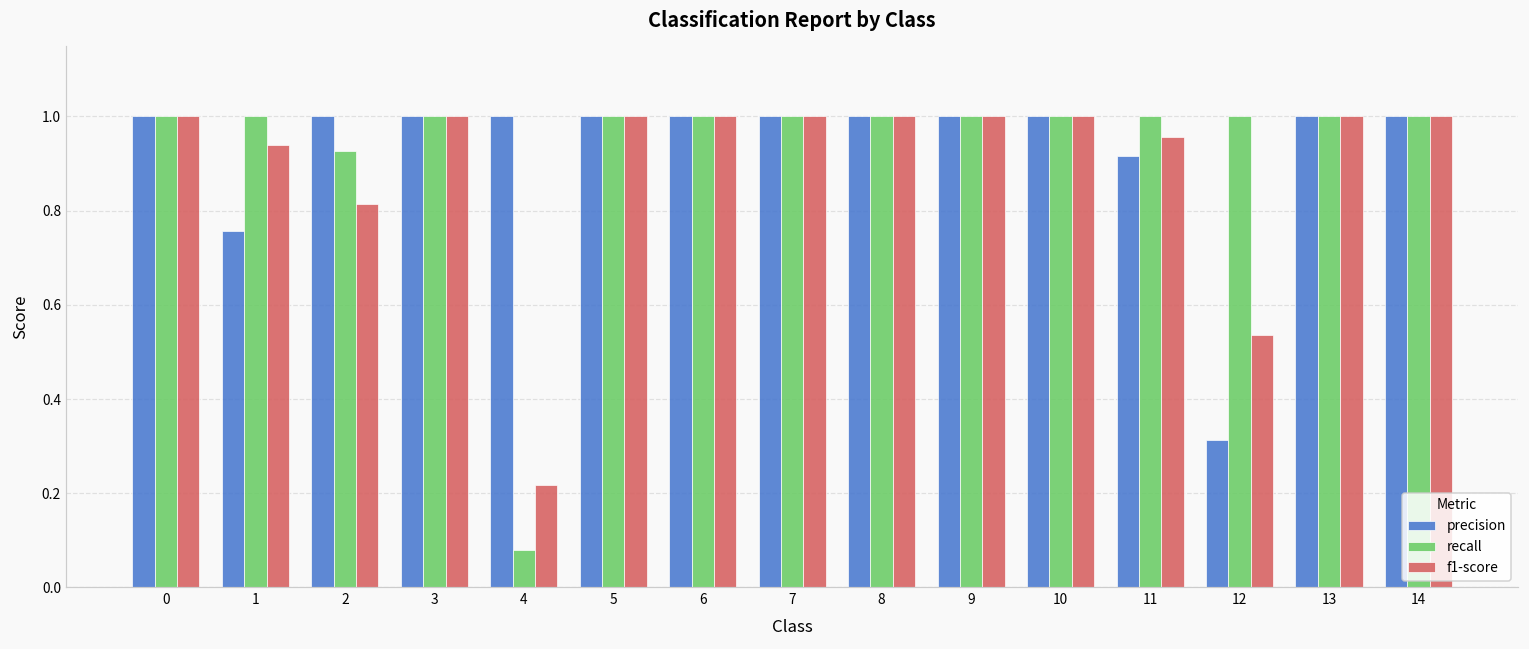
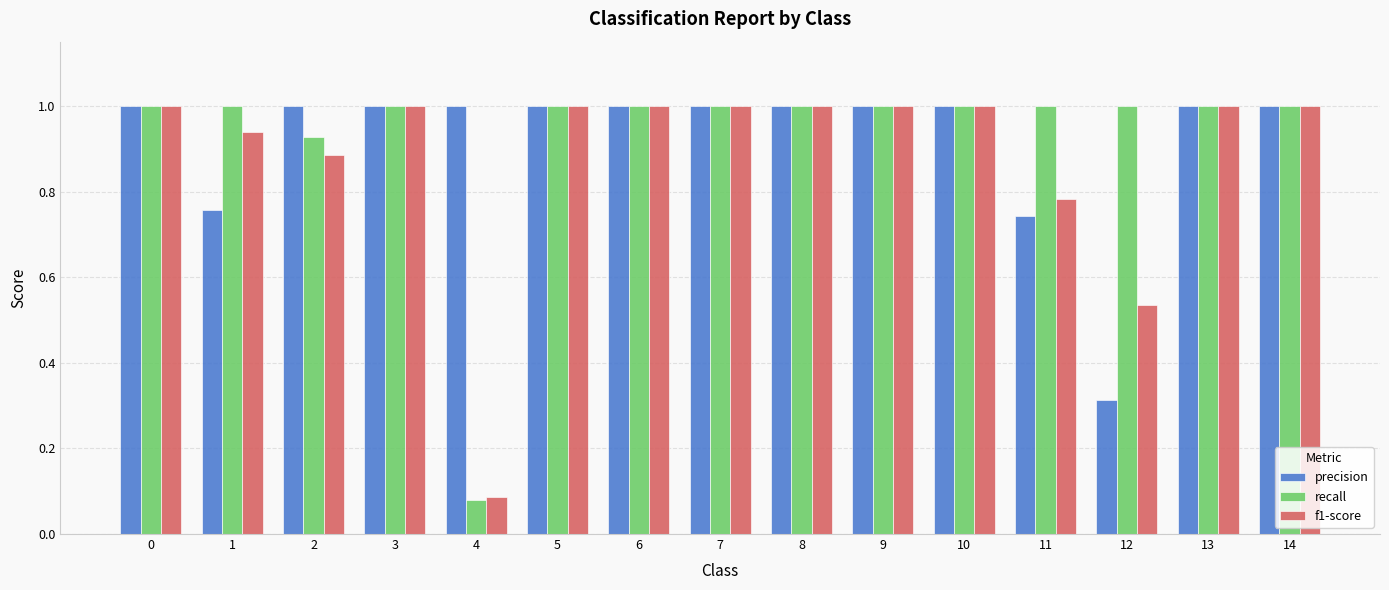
  {
    "precision": {
      "0": 1.00,
      "1": 0.76,
      "2": 1.00,
      "3": 1.00,
      "4": 1.00,
      "5": 1.00,
      "6": 1.00,
      "7": 1.00,
      "8": 1.00,
      "9": 1.00,
      "10": 1.00,
-     "11": 0.92,
+     "11": 0.74,
      "12": 0.31,
      "13": 1.00,
      "14": 1.00
    },
    "recall": {
      "0": 1.00,
      "1": 1.00,
      "2": 0.93,
      "3": 1.00,
      "4": 0.08,
      "5": 1.00,
      "6": 1.00,
      "7": 1.00,
      "8": 1.00,
      "9": 1.00,
      "10": 1.00,
      "11": 1.00,
      "12": 1.00,
      "13": 1.00,
      "14": 1.00
    },
    "f1-score": {
      "0": 1.00,
      "1": 0.94,
-     "2": 0.81,
+     "2": 0.89,
      "3": 1.00,
-     "4": 0.22,
+     "4": 0.09,
      "5": 1.00,
      "6": 1.00,
      "7": 1.00,
      "8": 1.00,
      "9": 1.00,
      "10": 1.00,
-     "11": 0.96,
+     "11": 0.78,
      "12": 0.54,
      "13": 1.00,
      "14": 1.00
    }
  }
